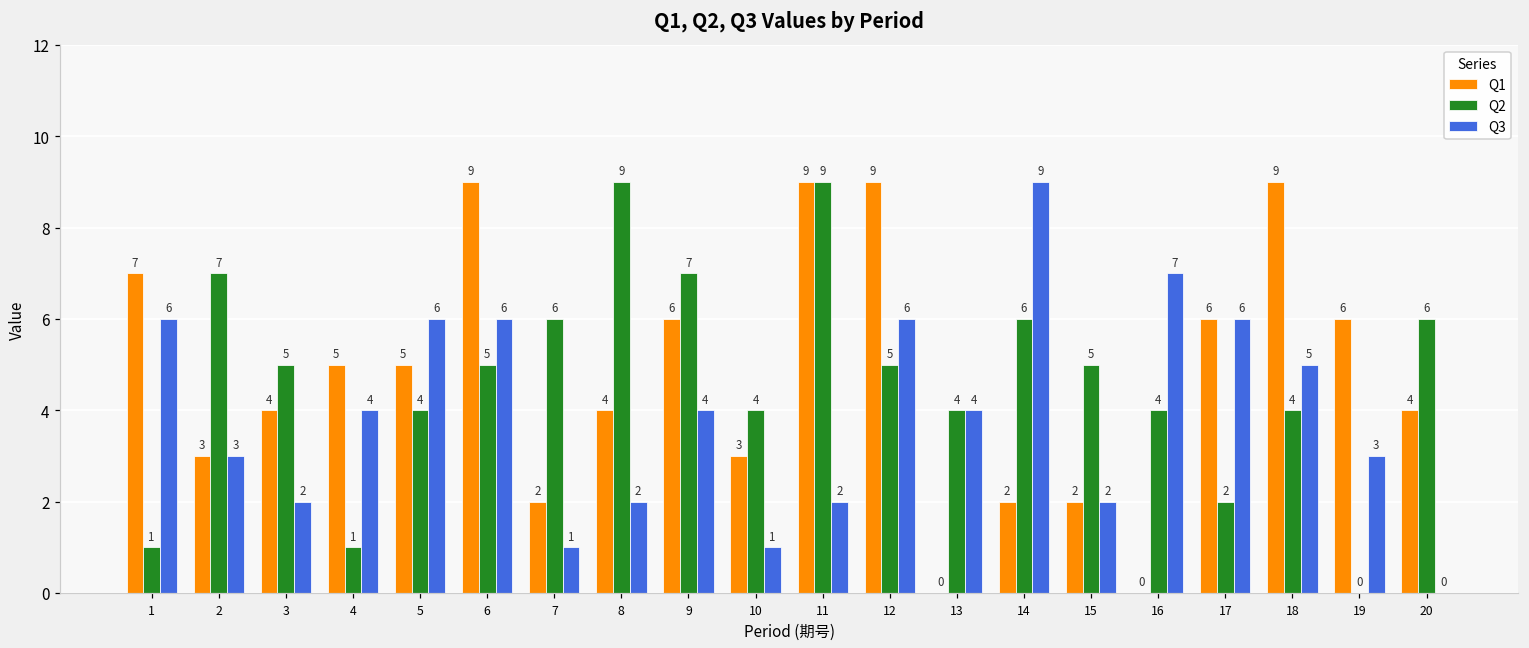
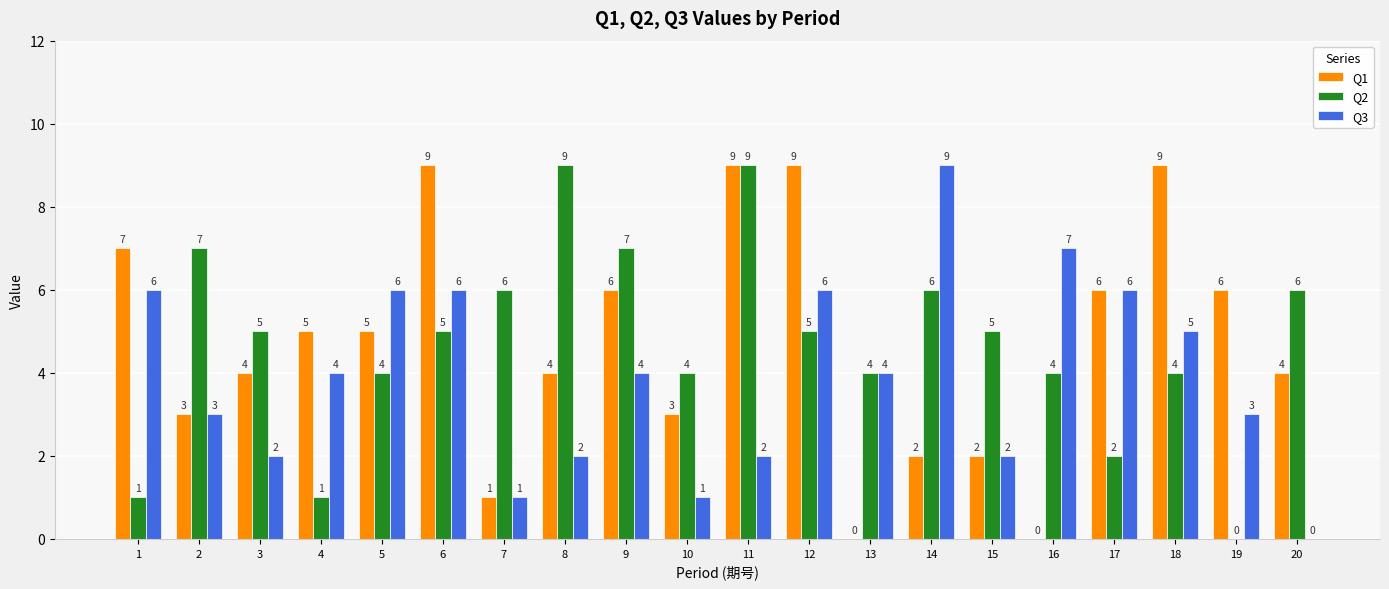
  {
    "Q1": {
      "1": 7,
      "2": 3,
      "3": 4,
      "4": 5,
      "5": 5,
      "6": 9,
-     "7": 2,
+     "7": 1,
      "8": 4,
      "9": 6,
      "10": 3,
      "11": 9,
      "12": 9,
      "13": 0,
      "14": 2,
      "15": 2,
      "16": 0,
      "17": 6,
      "18": 9,
      "19": 6,
      "20": 4
    },
    "Q2": {
      "1": 1,
      "2": 7,
      "3": 5,
      "4": 1,
      "5": 4,
      "6": 5,
      "7": 6,
      "8": 9,
      "9": 7,
      "10": 4,
      "11": 9,
      "12": 5,
      "13": 4,
      "14": 6,
      "15": 5,
      "16": 4,
      "17": 2,
      "18": 4,
      "19": 0,
      "20": 6
    },
    "Q3": {
      "1": 6,
      "2": 3,
      "3": 2,
      "4": 4,
      "5": 6,
      "6": 6,
      "7": 1,
      "8": 2,
      "9": 4,
      "10": 1,
      "11": 2,
      "12": 6,
      "13": 4,
      "14": 9,
      "15": 2,
      "16": 7,
      "17": 6,
      "18": 5,
      "19": 3,
      "20": 0
    }
  }
